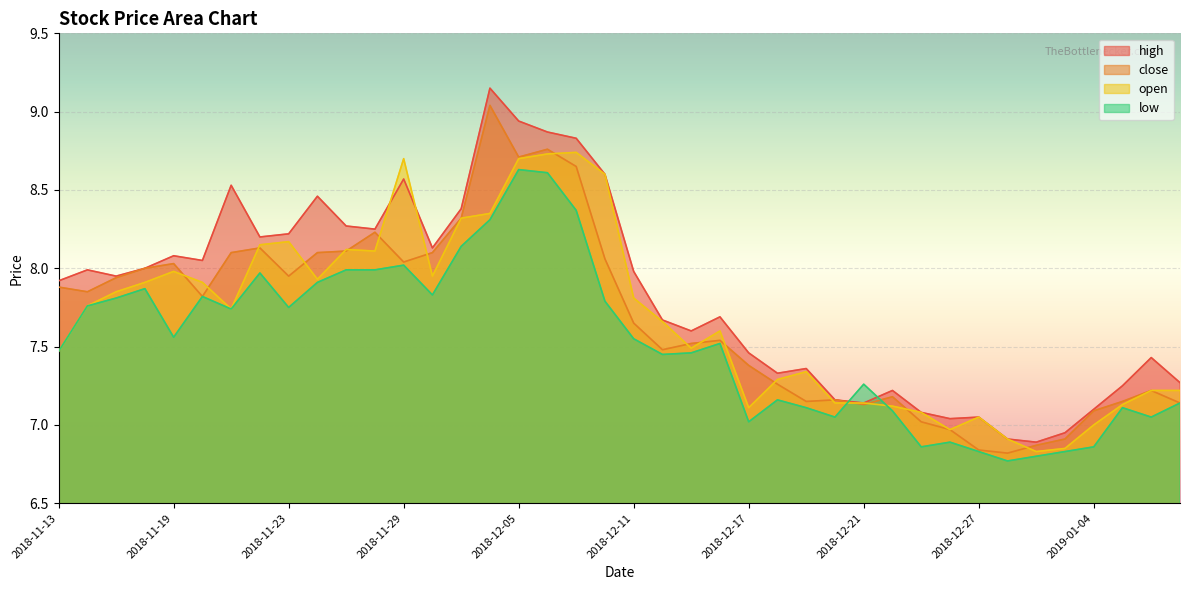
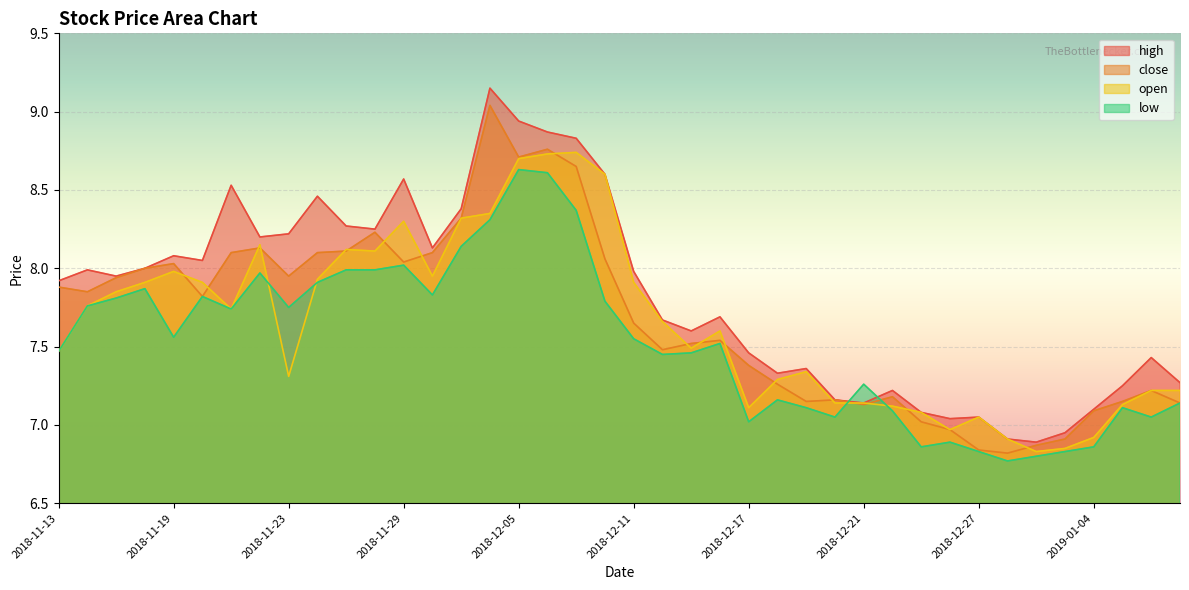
  {
    "open": {
      "2018-11-19": 7.98,
-     "2018-11-23": 8.17,
-     "2018-11-29": 8.7,
-     "2018-12-11": 7.81,
+     "2018-11-23": 7.31,
+     "2018-11-29": 8.3,
+     "2018-12-11": 7.91,
      "2018-12-17": 7.11,
-     "2019-01-04": 7.00
+     "2019-01-04": 6.92
    },
    "low": {
      "2018-11-19": 7.56,
      "2018-11-23": 7.75,
      "2018-11-29": 8.02,
      "2018-12-05": 8.63,
      "2018-12-11": 7.55,
      "2018-12-17": 7.02,
      "2018-12-21": 7.26,
      "2019-01-04": 6.86
    }
  }
